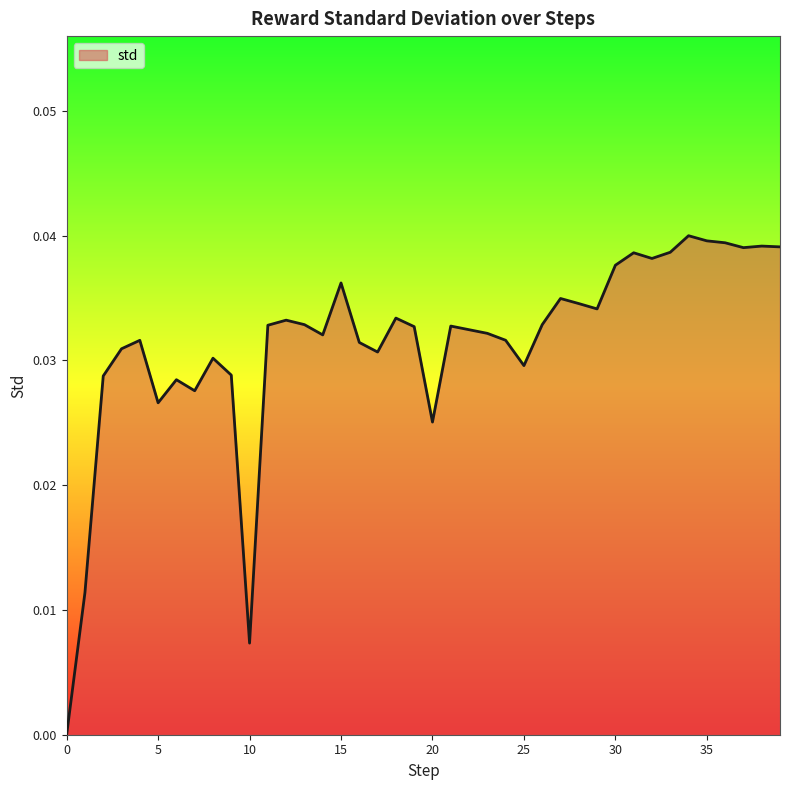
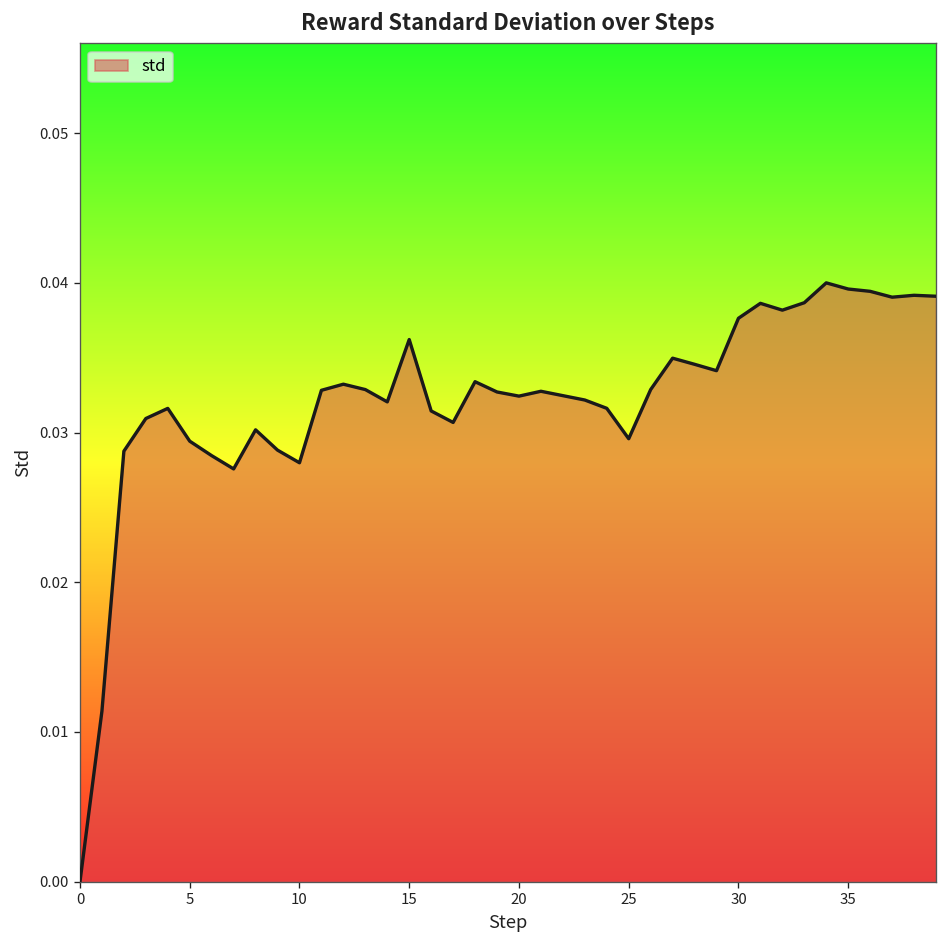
  {
    "0": 0.0000,
-   "5": 0.0266,
-   "10": 0.0073,
+   "5": 0.0294,
+   "10": 0.0280,
    "15": 0.0362,
-   "20": 0.0251,
+   "20": 0.0324,
    "25": 0.0296,
    "30": 0.0376,
    "35": 0.0396
  }
